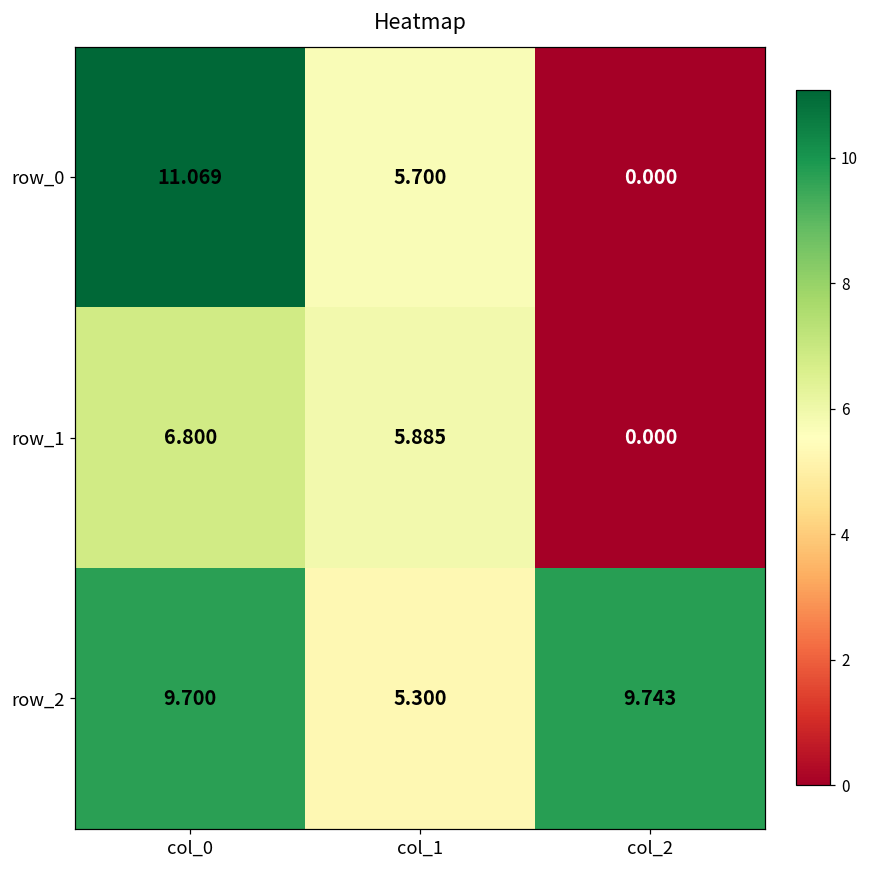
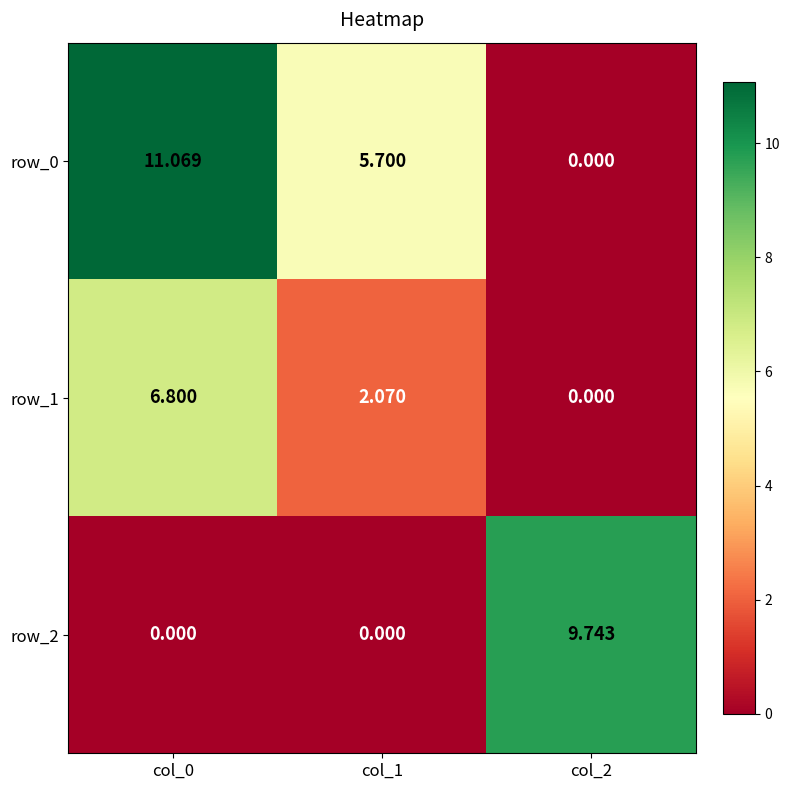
  {
    "row_0": {
      "col_0": 11.069,
      "col_1": 5.700,
      "col_2": 0.000
    },
    "row_1": {
      "col_0": 6.800,
-     "col_1": 5.885,
+     "col_1": 2.070,
      "col_2": 0.000
    },
    "row_2": {
-     "col_0": 9.700,
-     "col_1": 5.300,
+     "col_0": 0.000,
+     "col_1": 0.000,
      "col_2": 9.743
    }
  }
